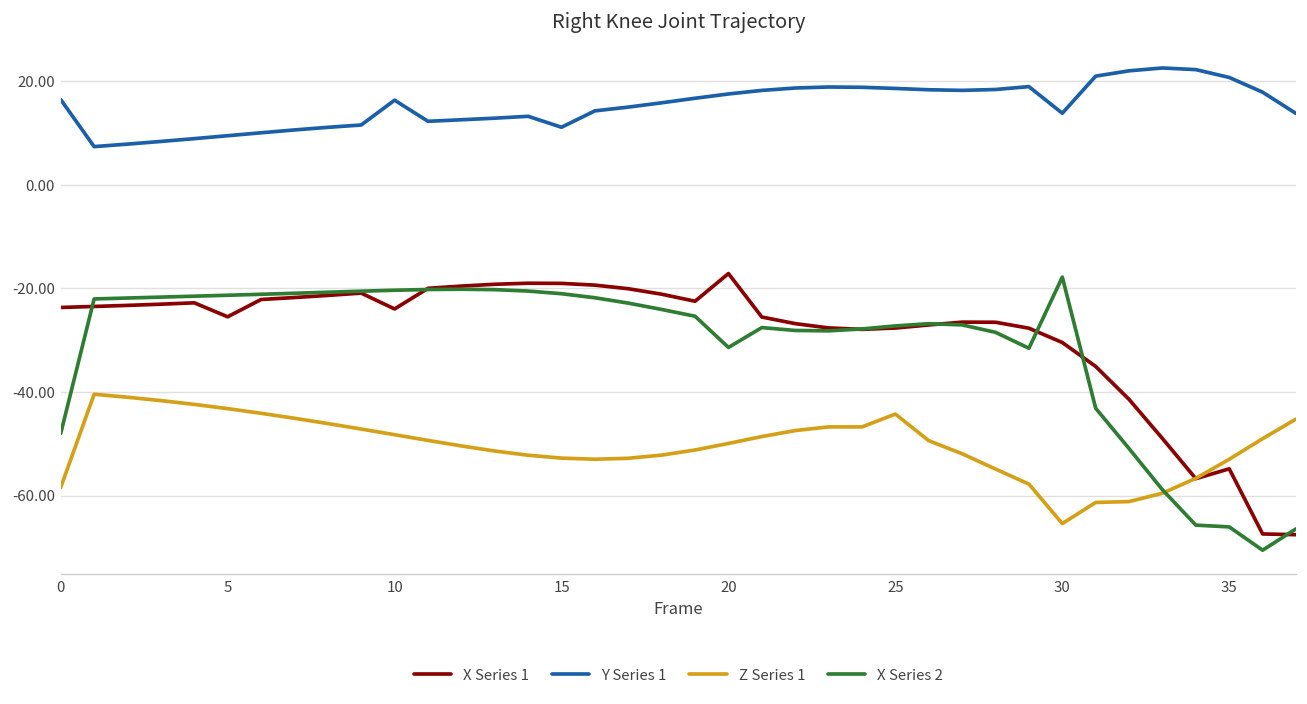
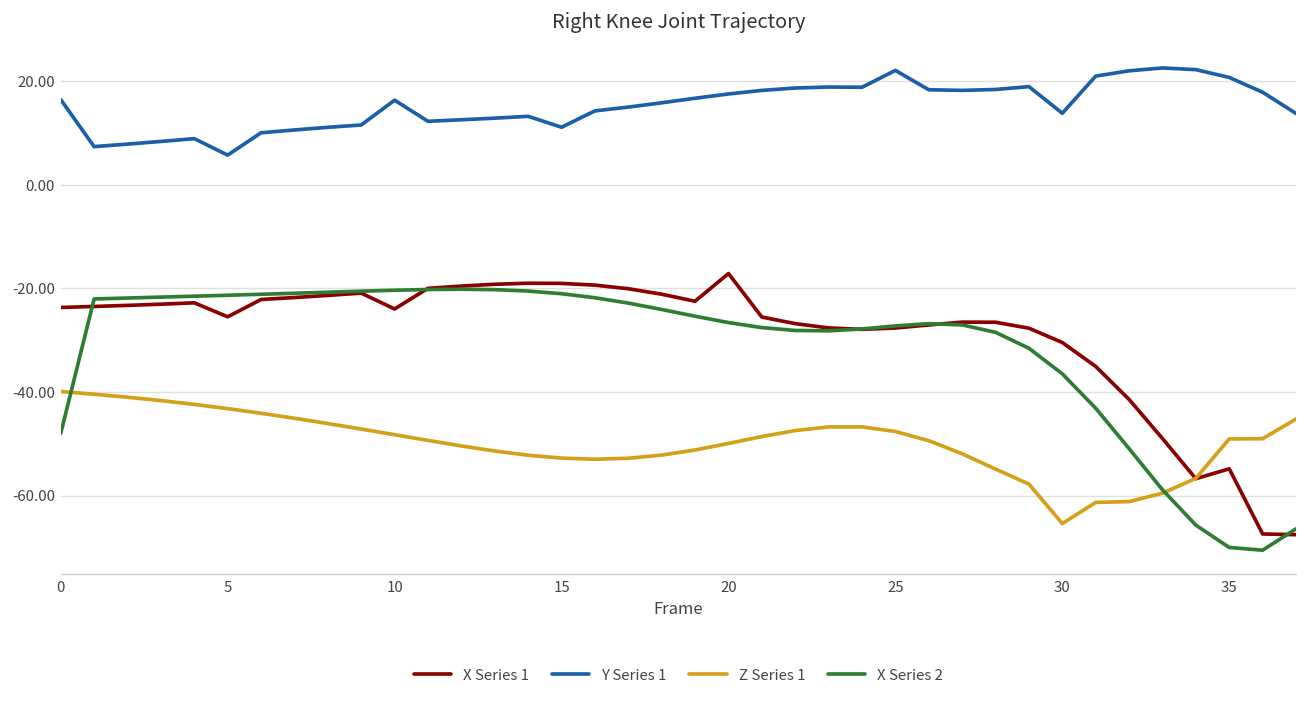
  {
    "X Series 1": {
      "0": -24,
      "5": -26,
      "10": -24,
      "15": -19,
      "20": -17,
      "30": -30,
      "35": -55
    },
    "Y Series 1": {
      "0": 16,
-     "5": 9,
+     "5": 6,
      "10": 16,
      "15": 11,
      "20": 17,
-     "25": 19,
+     "25": 22,
      "30": 14,
      "35": 21
    },
    "Z Series 1": {
-     "0": -58,
+     "0": -40,
      "5": -43,
      "10": -48,
      "15": -53,
      "20": -50,
-     "25": -44,
+     "25": -48,
      "30": -65,
-     "35": -53
+     "35": -49
    },
    "X Series 2": {
      "0": -48,
      "5": -21,
      "10": -20,
      "15": -21,
-     "20": -31,
-     "30": -18,
-     "35": -66
+     "20": -27,
+     "30": -37,
+     "35": -70
    }
  }
